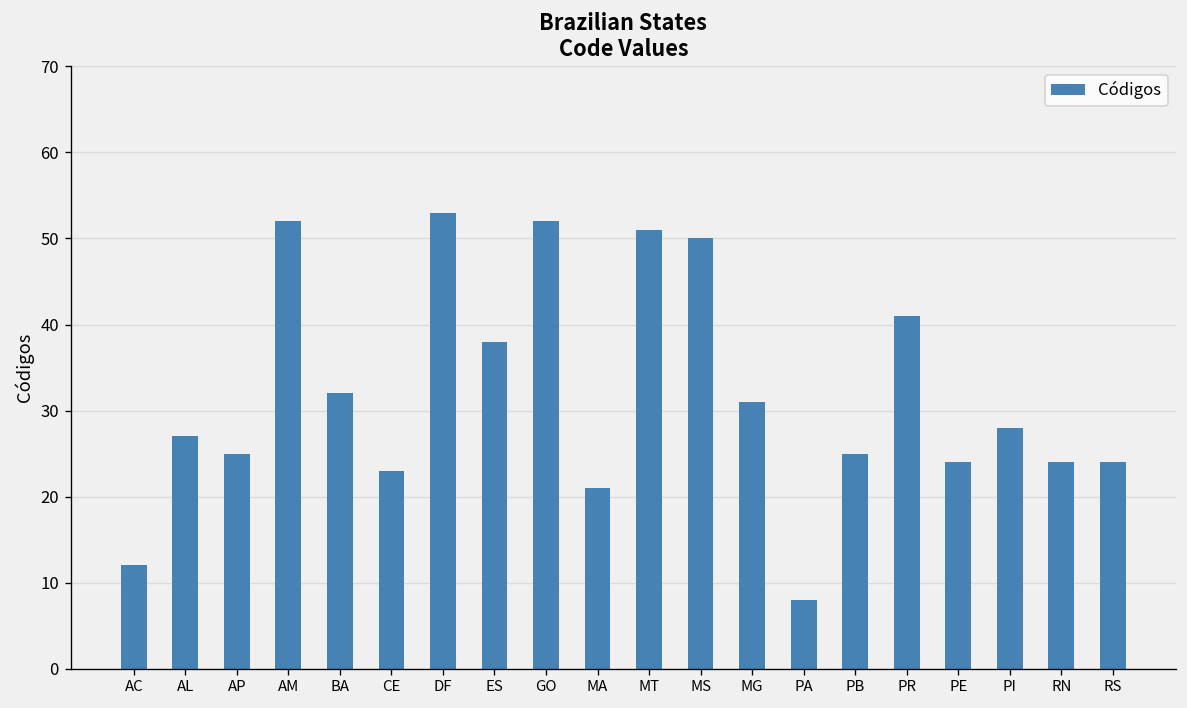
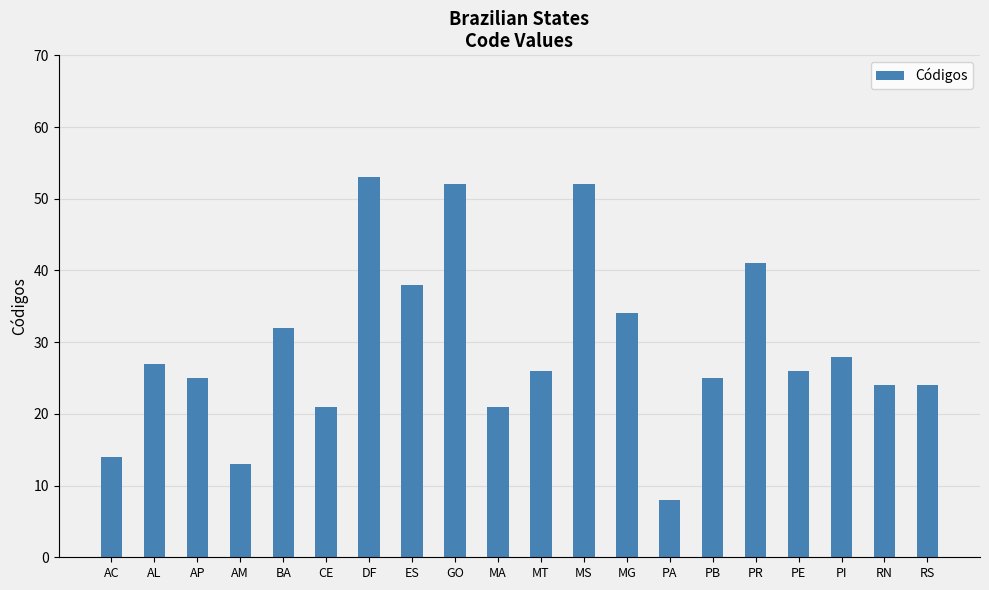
  {
-   "AC": 12,
+   "AC": 14,
    "AL": 27,
    "AP": 25,
-   "AM": 52,
+   "AM": 13,
    "BA": 32,
-   "CE": 23,
+   "CE": 21,
    "DF": 53,
    "ES": 38,
    "GO": 52,
    "MA": 21,
-   "MT": 51,
-   "MS": 50,
-   "MG": 31,
+   "MT": 26,
+   "MS": 52,
+   "MG": 34,
    "PA": 8,
    "PB": 25,
    "PR": 41,
-   "PE": 24,
+   "PE": 26,
    "PI": 28,
    "RN": 24,
    "RS": 24
  }
